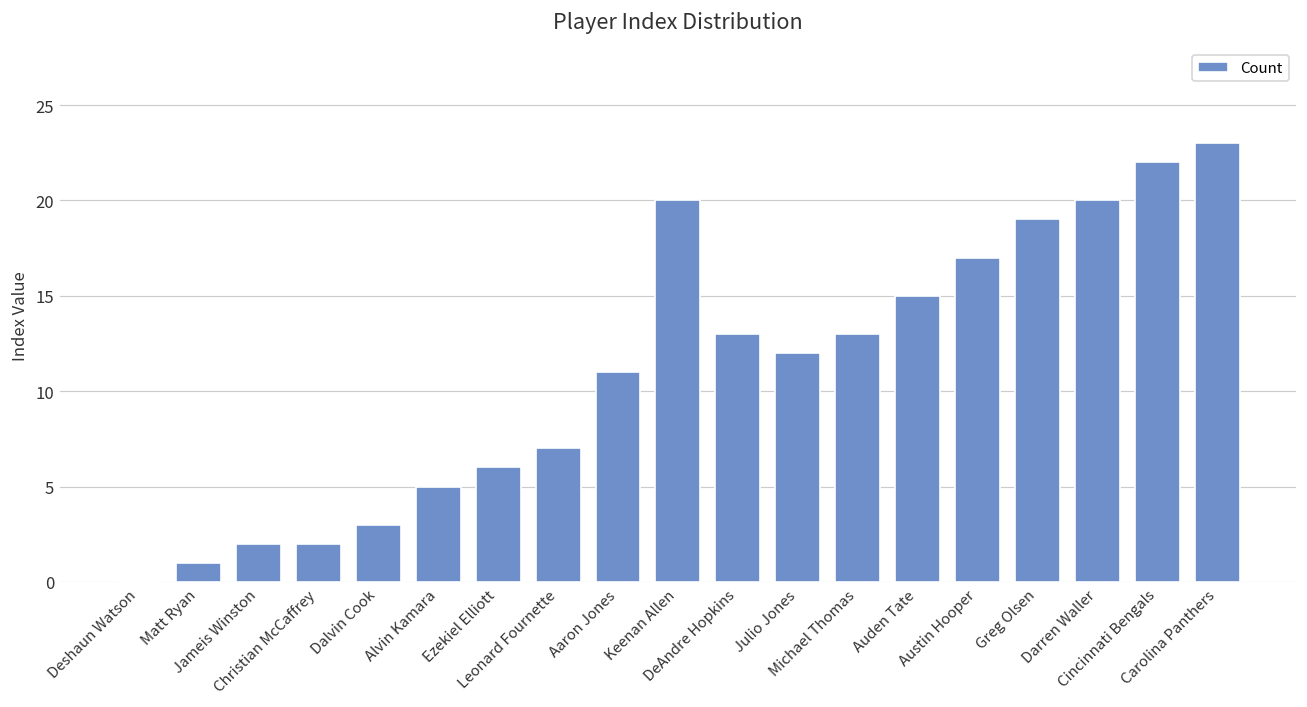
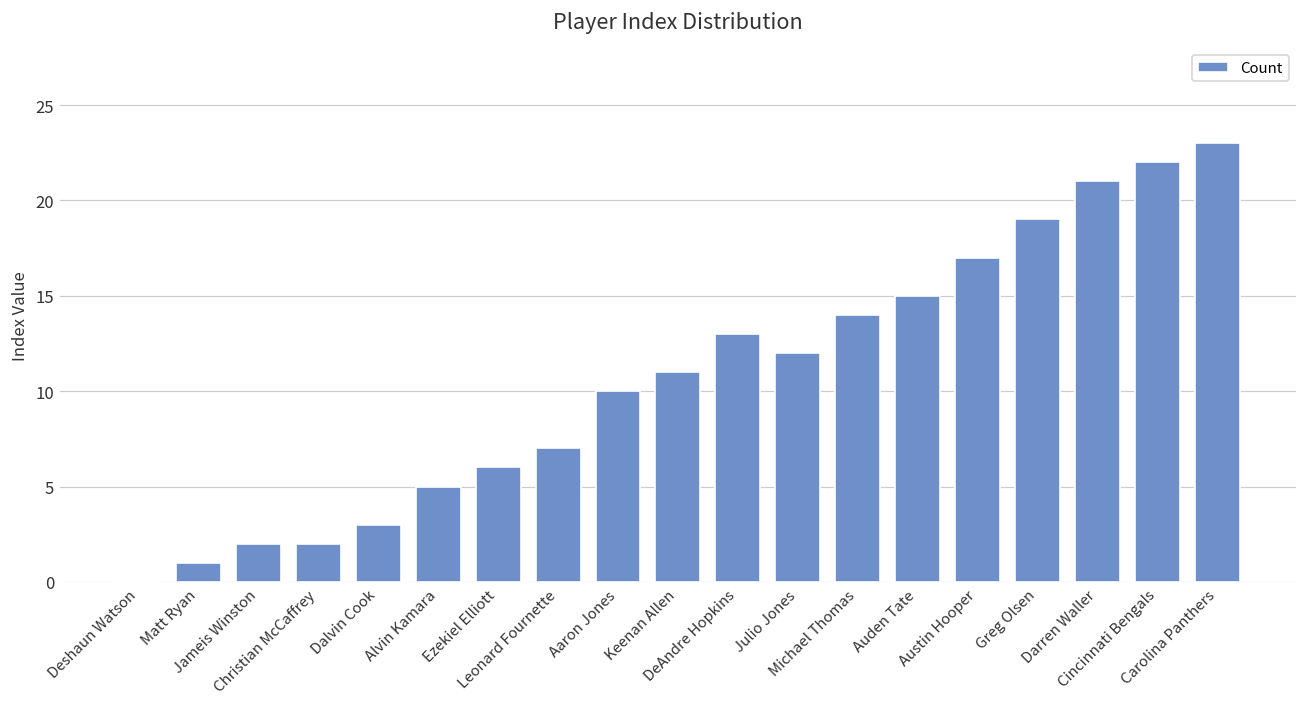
  {
    "Deshaun Watson": 0,
    "Matt Ryan": 1,
    "Jameis Winston": 2,
    "Christian McCaffrey": 2,
    "Dalvin Cook": 3,
    "Alvin Kamara": 5,
    "Ezekiel Elliott": 6,
    "Leonard Fournette": 7,
-   "Aaron Jones": 11,
-   "Keenan Allen": 20,
+   "Aaron Jones": 10,
+   "Keenan Allen": 11,
    "DeAndre Hopkins": 13,
    "Julio Jones": 12,
-   "Michael Thomas": 13,
+   "Michael Thomas": 14,
    "Auden Tate": 15,
    "Austin Hooper": 17,
    "Greg Olsen": 19,
-   "Darren Waller": 20,
+   "Darren Waller": 21,
    "Cincinnati Bengals": 22,
    "Carolina Panthers": 23
  }
